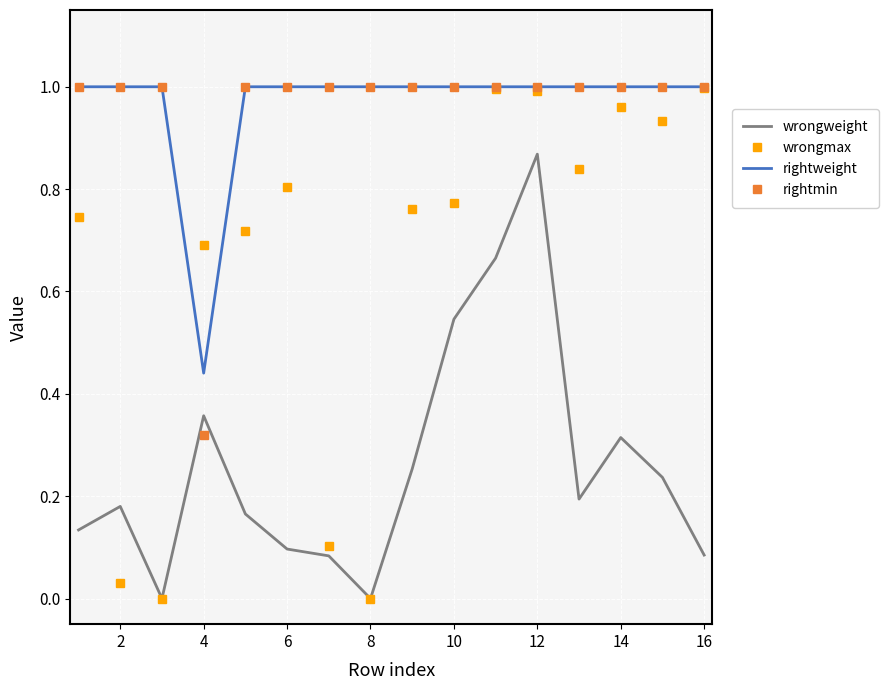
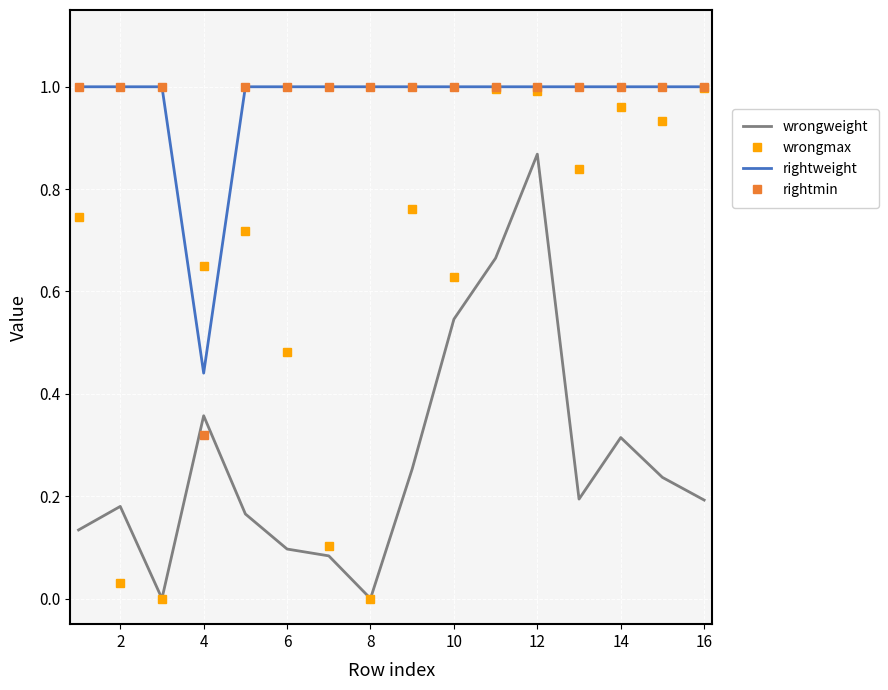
  {
    "wrongweight": {
      "2": 0.18,
      "4": 0.36,
      "6": 0.10,
      "10": 0.55,
      "12": 0.87,
      "14": 0.31,
-     "16": 0.09
+     "16": 0.19
    },
    "wrongmax": {
      "2": 0.03,
-     "4": 0.69,
-     "6": 0.80,
-     "10": 0.77,
+     "4": 0.65,
+     "6": 0.48,
+     "10": 0.63,
      "12": 0.99,
      "14": 0.96
    },
    "rightweight": {
      "4": 0.44
    },
    "rightmin": {
      "4": 0.32
    }
  }
